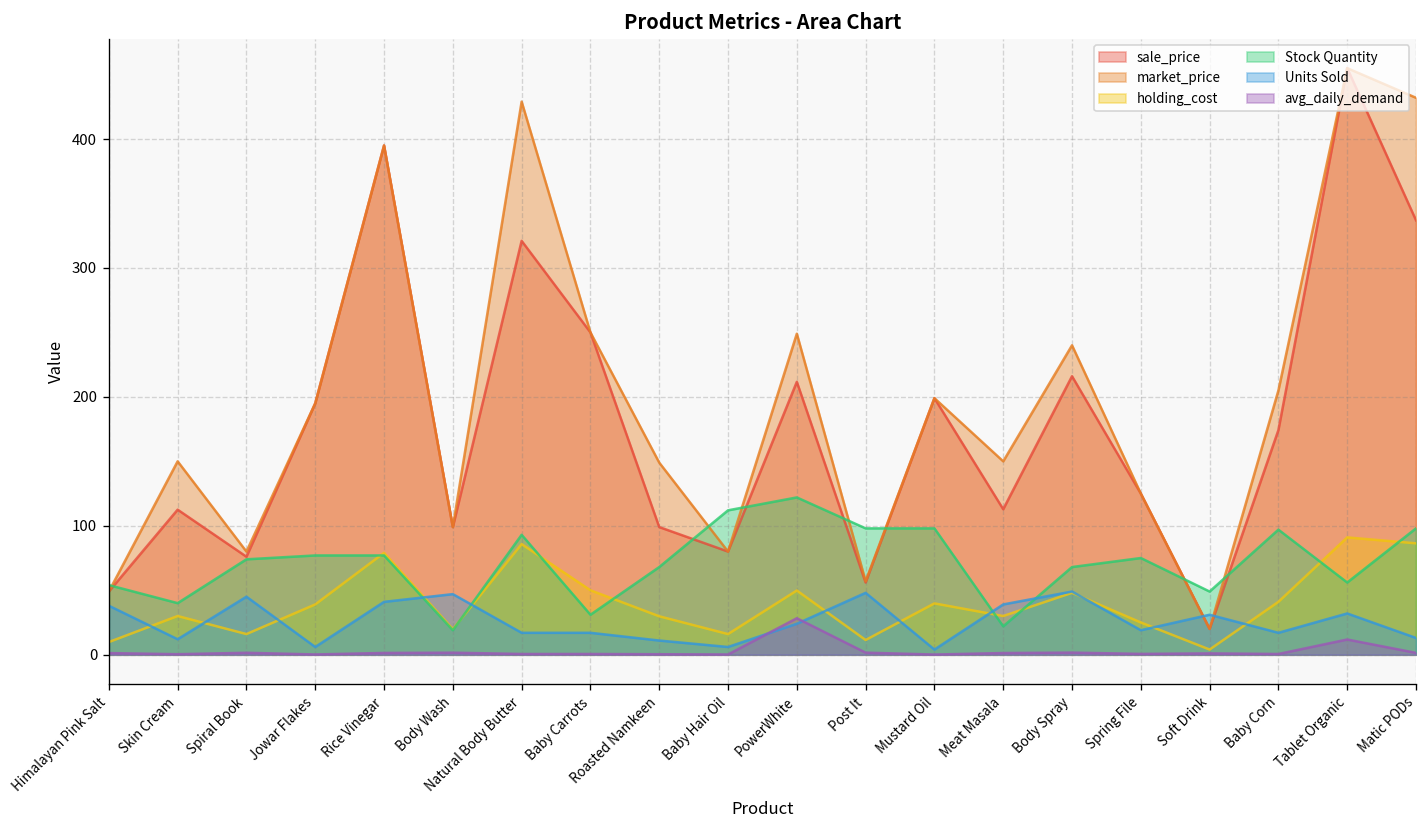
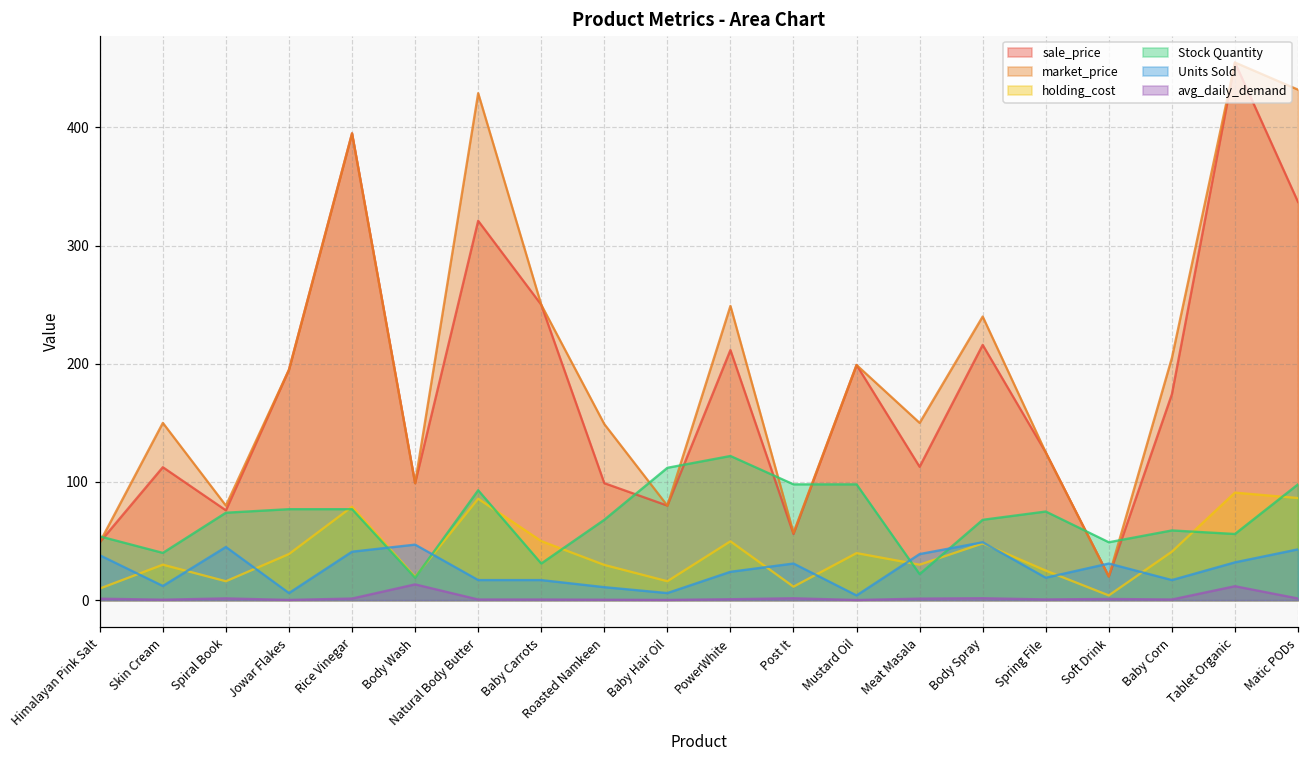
  {
    "Stock Quantity": {
      "Himalayan Pink Salt": 54,
      "Skin Cream": 40,
      "Jowar Flakes": 77,
      "Natural Body Butter": 93,
      "Baby Carrots": 31,
      "Roasted Namkeen": 68,
      "Baby Hair Oil": 112,
      "PowerWhite": 122,
      "Post It": 98,
      "Mustard Oil": 98,
      "Meat Masala": 22,
      "Body Spray": 68,
      "Spring File": 75,
      "Soft Drink": 49,
-     "Baby Corn": 97,
+     "Baby Corn": 59,
      "Tablet Organic": 56,
      "Matic PODs": 98
    },
    "Units Sold": {
      "Himalayan Pink Salt": 38,
      "Skin Cream": 12,
      "Spiral Book": 45,
      "Jowar Flakes": 6,
      "Rice Vinegar": 41,
      "Body Wash": 47,
      "Natural Body Butter": 17,
      "Baby Carrots": 17,
      "Roasted Namkeen": 11,
      "Baby Hair Oil": 6,
      "PowerWhite": 24,
-     "Post It": 48,
+     "Post It": 31,
      "Mustard Oil": 4,
      "Meat Masala": 39,
      "Spring File": 19,
      "Soft Drink": 31,
      "Baby Corn": 17,
      "Tablet Organic": 32,
-     "Matic PODs": 13
+     "Matic PODs": 43
    },
    "avg_daily_demand": {
      "Himalayan Pink Salt": 1,
      "Skin Cream": 0,
      "Spiral Book": 2,
      "Jowar Flakes": 0,
      "Rice Vinegar": 1,
-     "Body Wash": 2,
+     "Body Wash": 13,
      "Natural Body Butter": 1,
      "Baby Carrots": 1,
      "Roasted Namkeen": 0,
      "Baby Hair Oil": 0,
-     "PowerWhite": 28,
+     "PowerWhite": 1,
      "Post It": 2,
      "Mustard Oil": 0,
      "Meat Masala": 1,
      "Body Spray": 2,
      "Spring File": 1,
      "Soft Drink": 1,
      "Baby Corn": 1,
      "Tablet Organic": 12,
      "Matic PODs": 1
    }
  }
